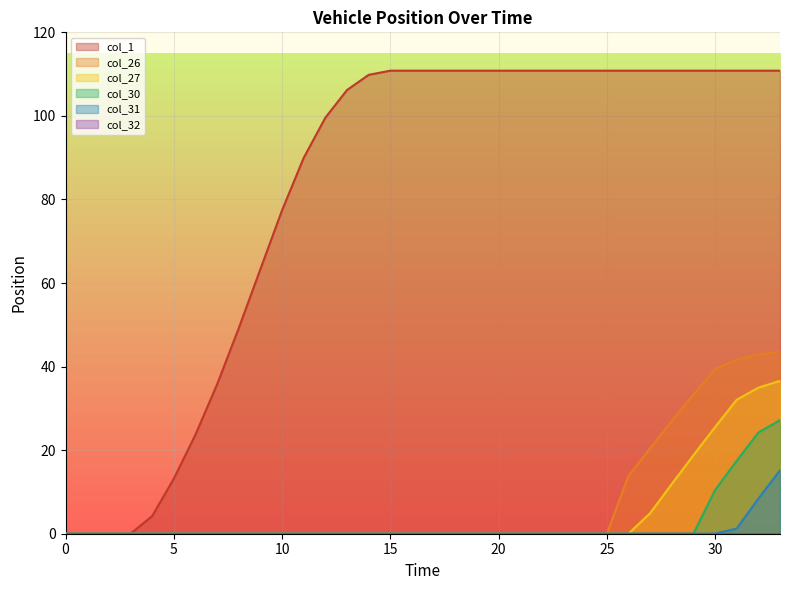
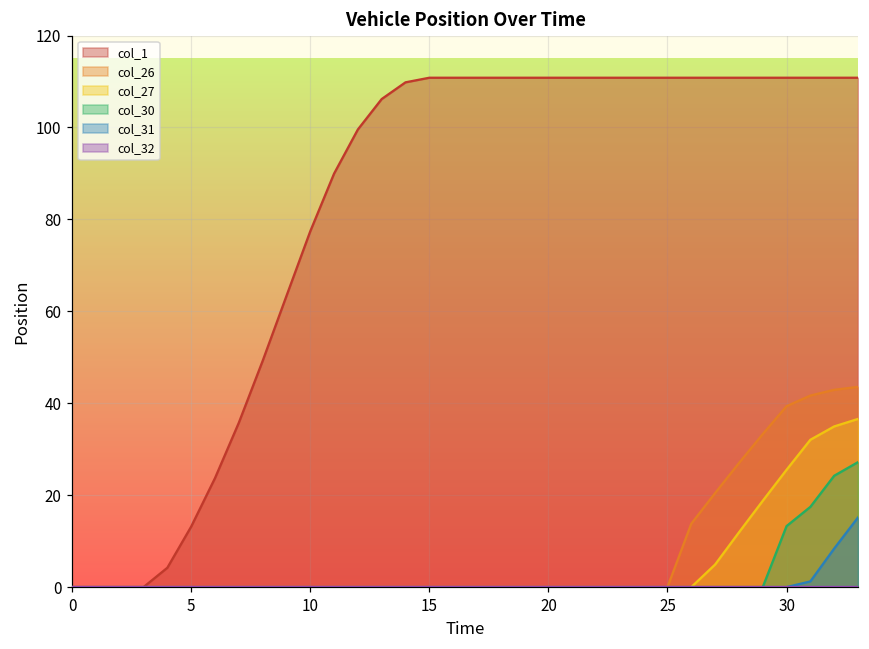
  {
    "col_30": {
-     "30": 10
+     "30": 13
    }
  }
